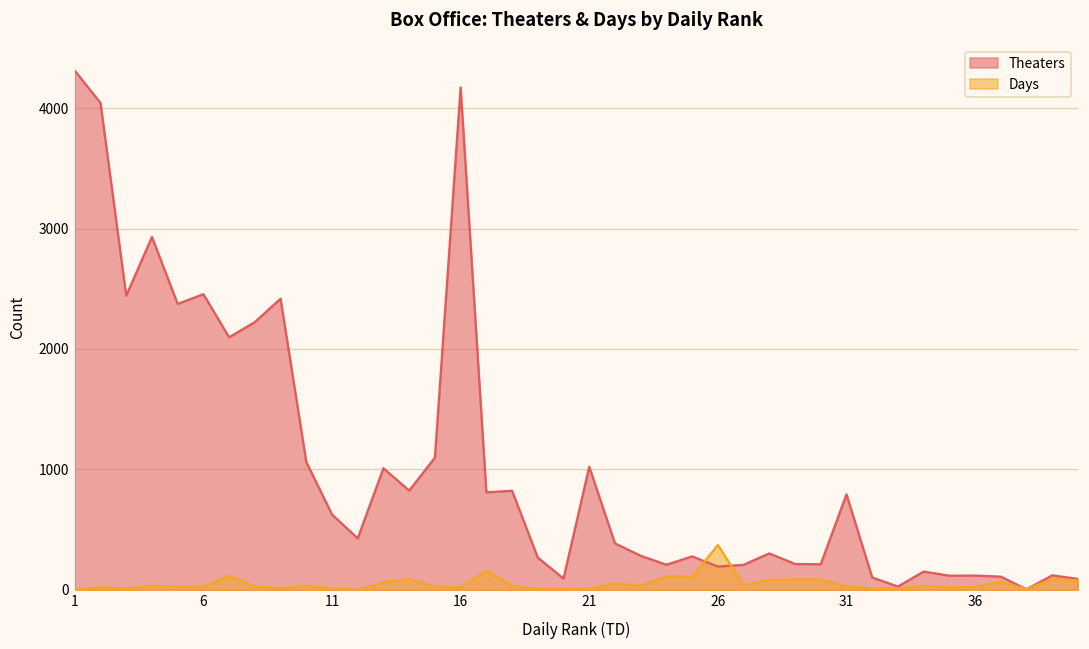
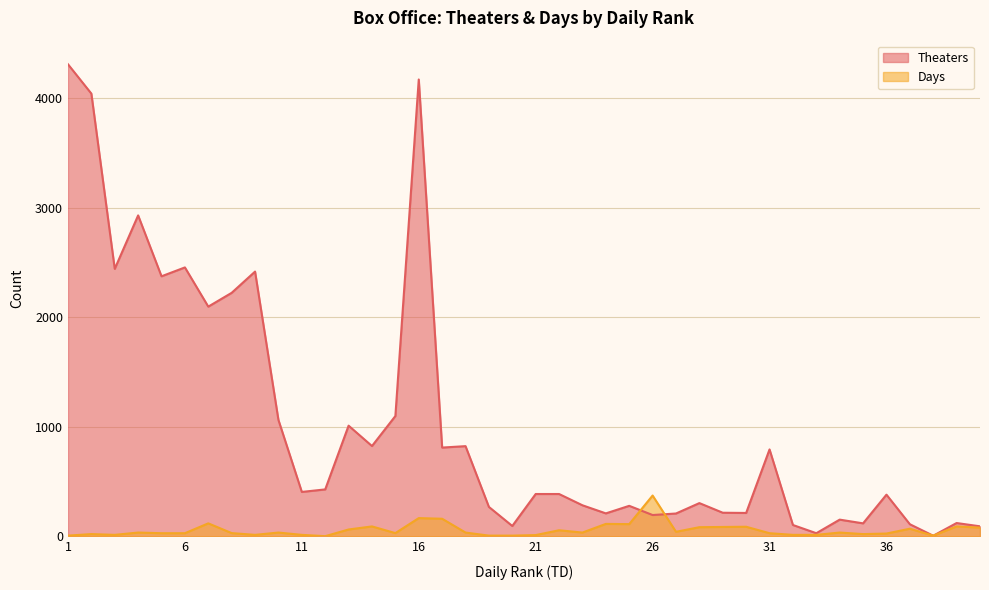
  {
    "Theaters": {
      "1": 4310,
      "6": 2460,
-     "11": 630,
+     "11": 410,
      "16": 4170,
-     "21": 1020,
+     "21": 390,
      "26": 190,
      "31": 790,
-     "36": 120
+     "36": 380
    },
    "Days": {
      "1": 10,
      "6": 30,
      "11": 10,
-     "16": 20,
+     "16": 170,
      "21": 10,
      "26": 370,
      "31": 30,
      "36": 30
    }
  }
